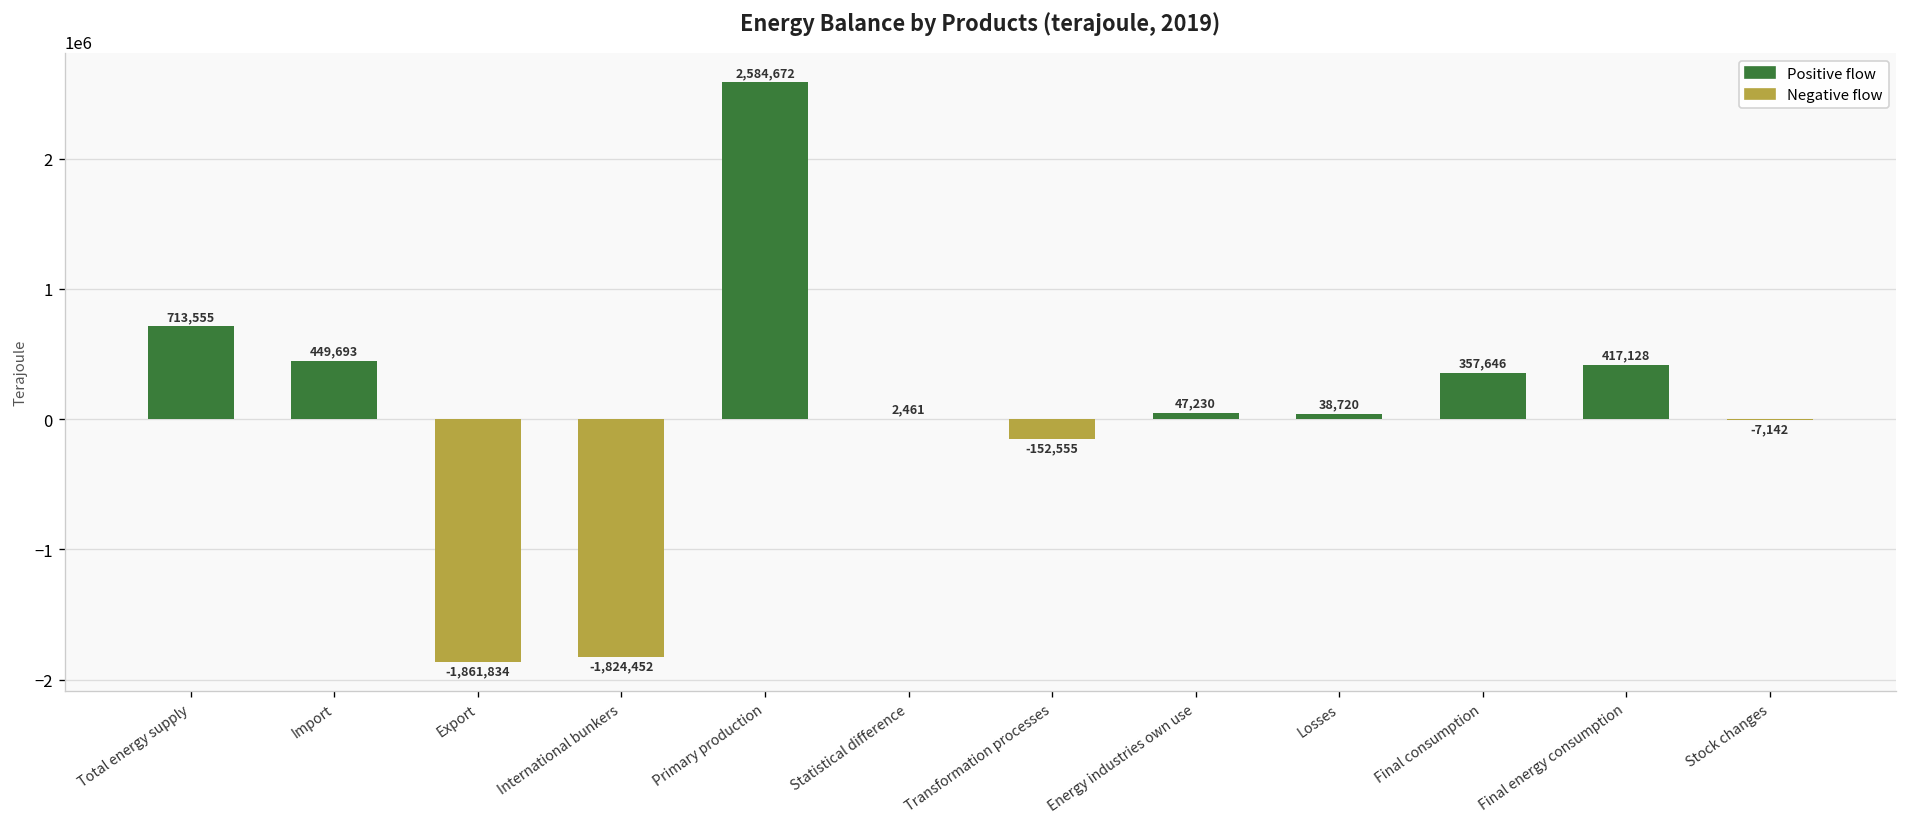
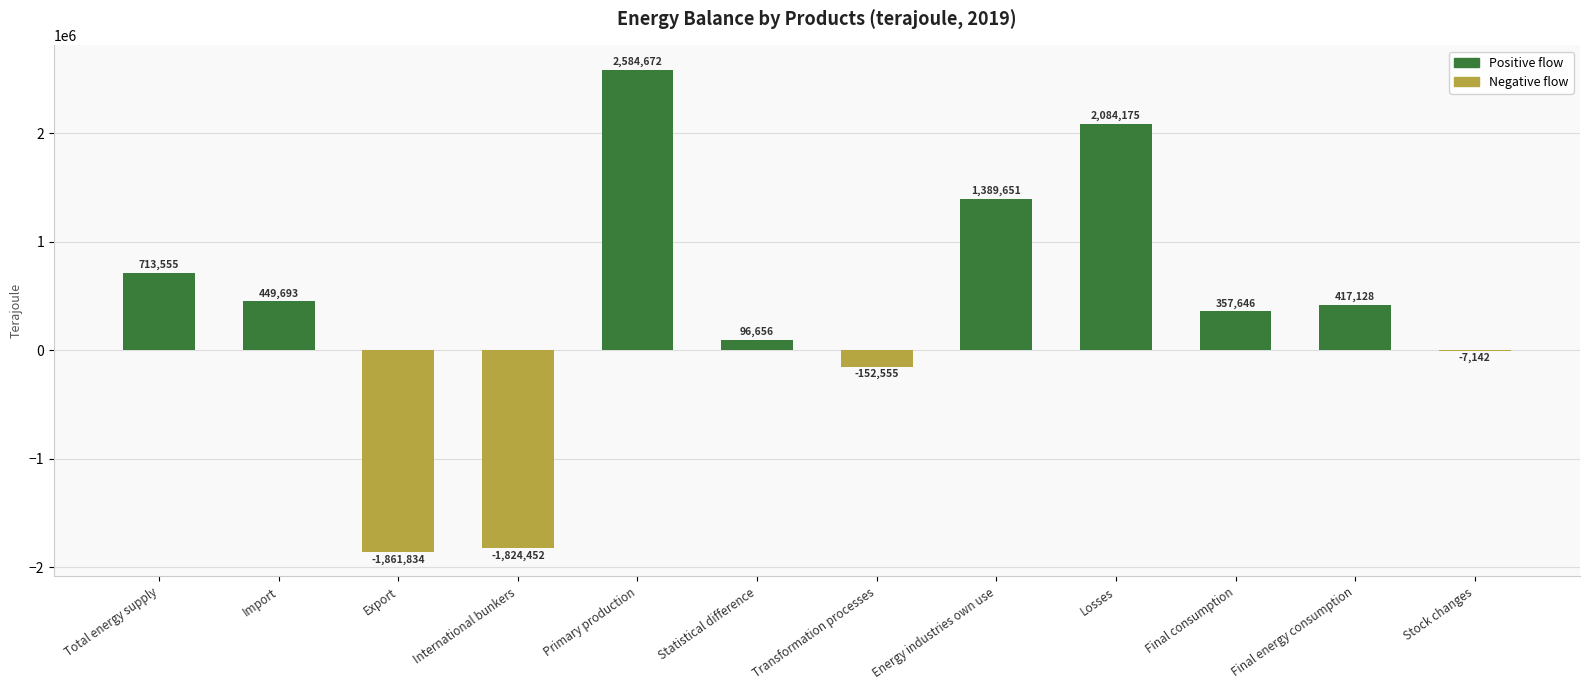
  {
    "Total energy supply": "713,555",
    "Import": "449,693",
    "Export": "-1,861,834",
    "International bunkers": "-1,824,452",
    "Primary production": "2,584,672",
-   "Statistical difference": "2,461",
+   "Statistical difference": "96,656",
    "Transformation processes": "-152,555",
-   "Energy industries own use": "47,230",
-   "Losses": "38,720",
+   "Energy industries own use": "1,389,651",
+   "Losses": "2,084,175",
    "Final consumption": "357,646",
    "Final energy consumption": "417,128",
    "Stock changes": "-7,142"
  }
